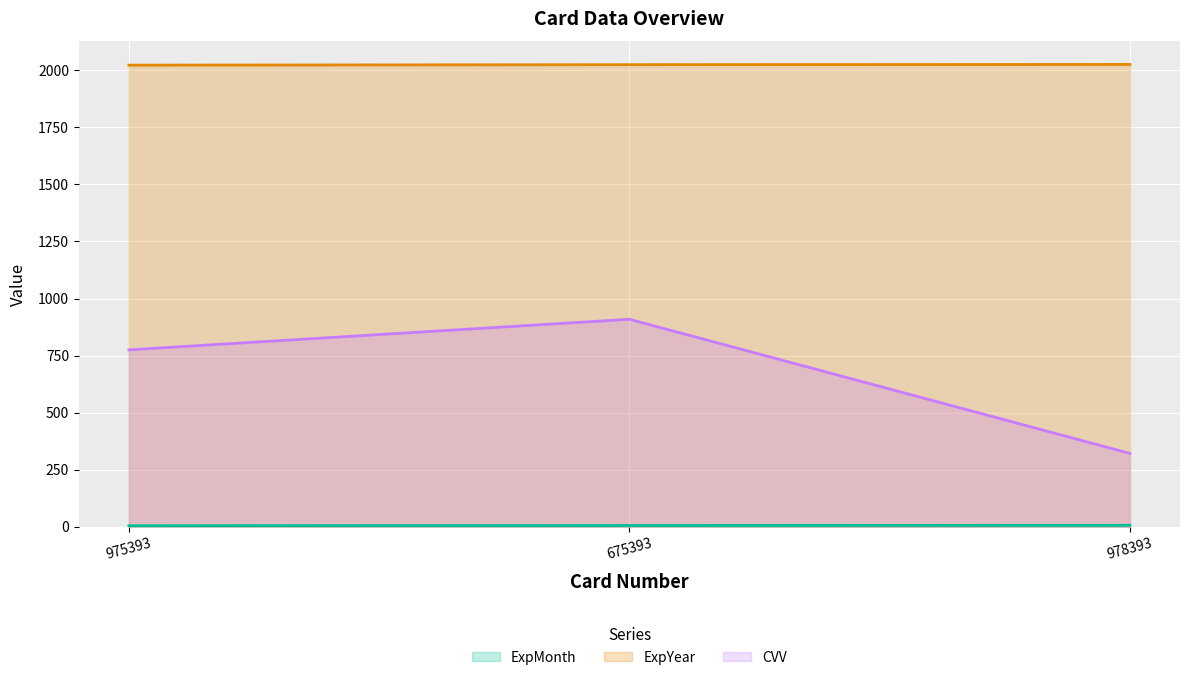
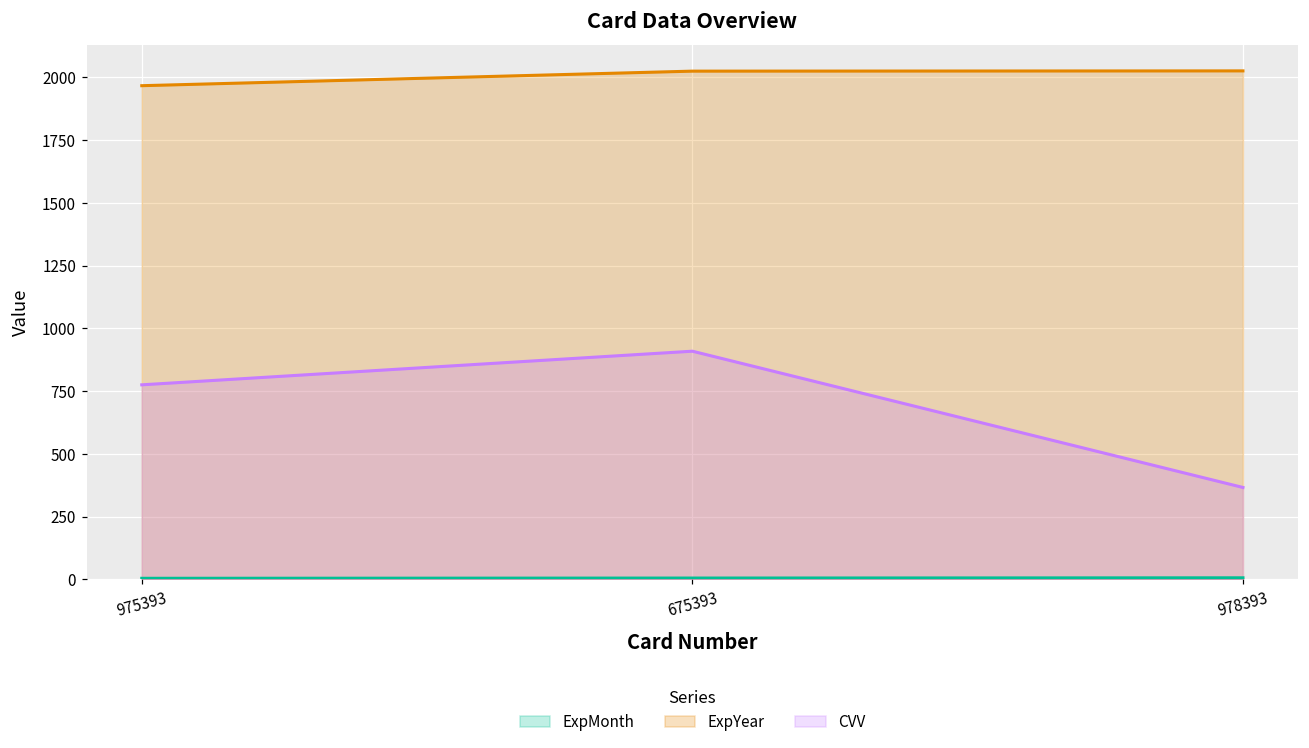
  {
    "ExpMonth": {
      "975393": 0,
      "675393": 10,
      "978393": 10
    },
    "ExpYear": {
-     "975393": 2020,
+     "975393": 1970,
      "675393": 2030,
      "978393": 2030
    },
    "CVV": {
      "975393": 780,
      "675393": 910,
-     "978393": 320
+     "978393": 370
    }
  }
